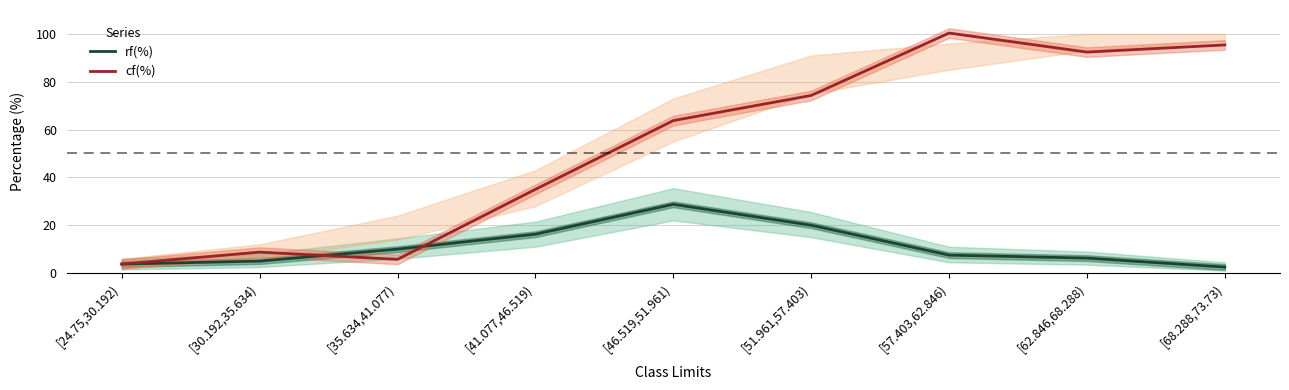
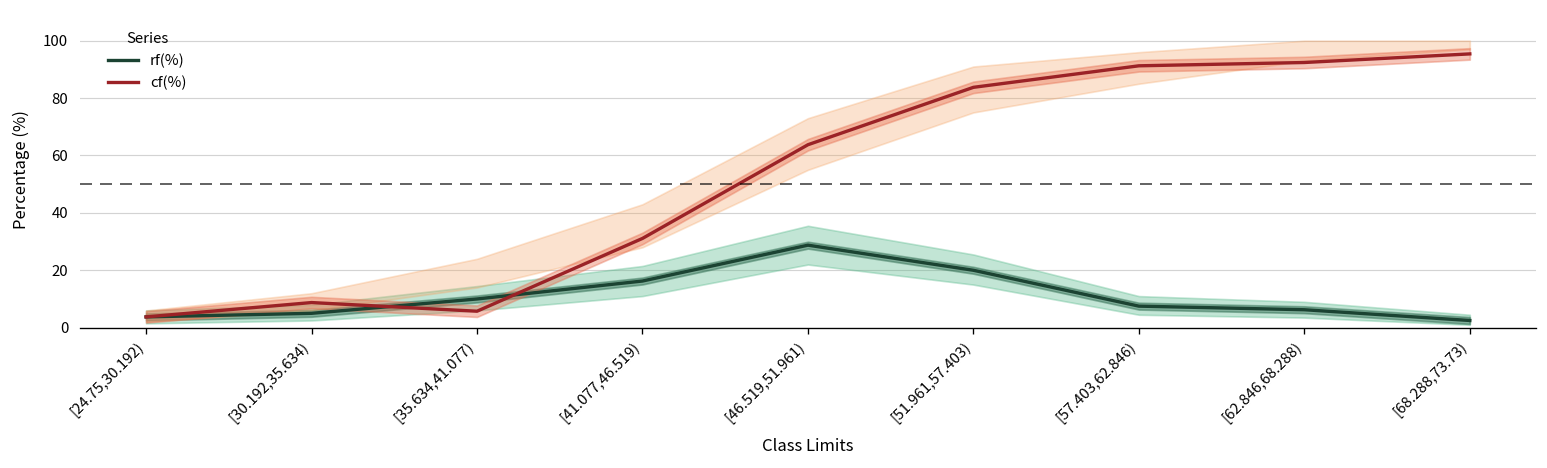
  {
    "cf(%)": {
      "[35.634,41.077)": 6,
-     "[41.077,46.519)": 35,
+     "[41.077,46.519)": 31,
      "[46.519,51.961)": 64,
-     "[51.961,57.403)": 74,
-     "[57.403,62.846)": 100,
+     "[51.961,57.403)": 84,
+     "[57.403,62.846)": 91,
      "[62.846,68.288)": 92,
      "[68.288,73.73)": 95
    }
  }
